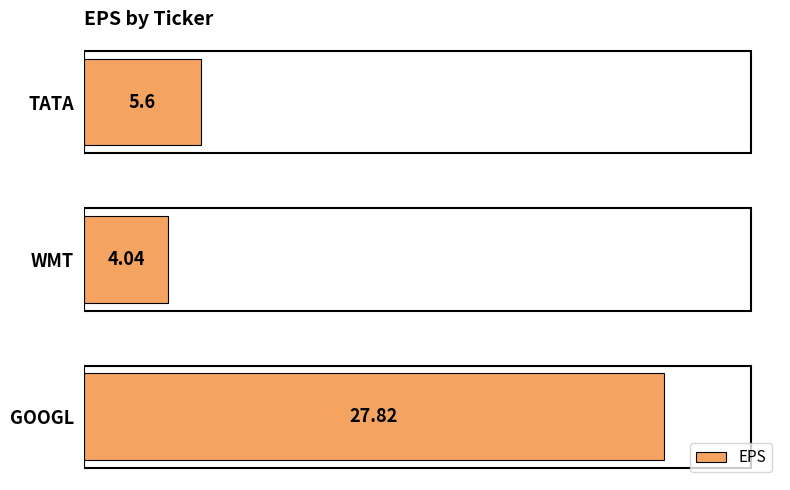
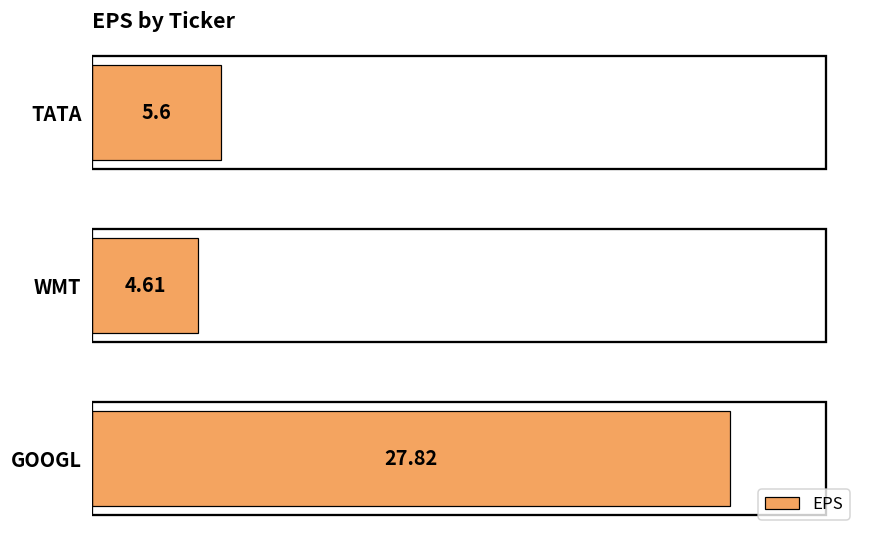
  {
    "TATA": 5.6,
-   "WMT": 4.04,
+   "WMT": 4.61,
    "GOOGL": 27.82
  }
